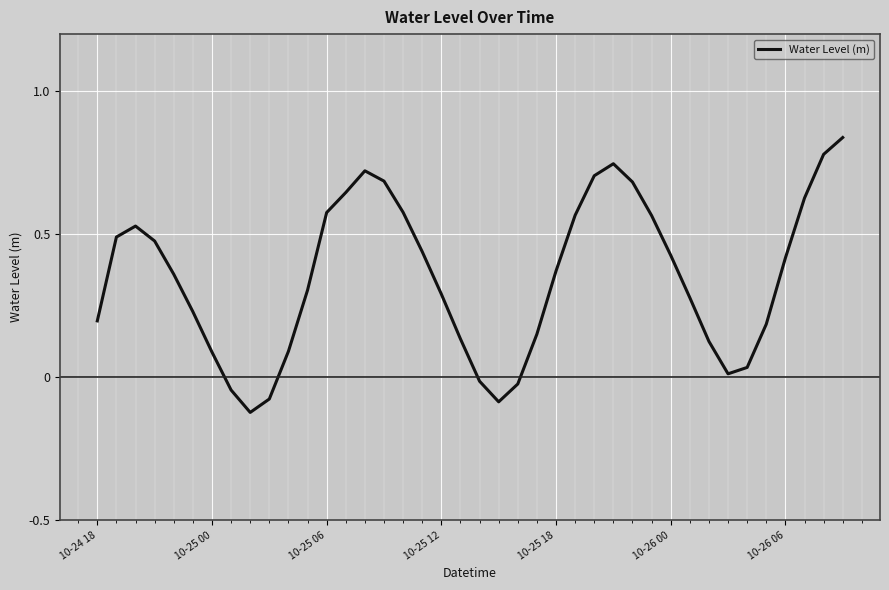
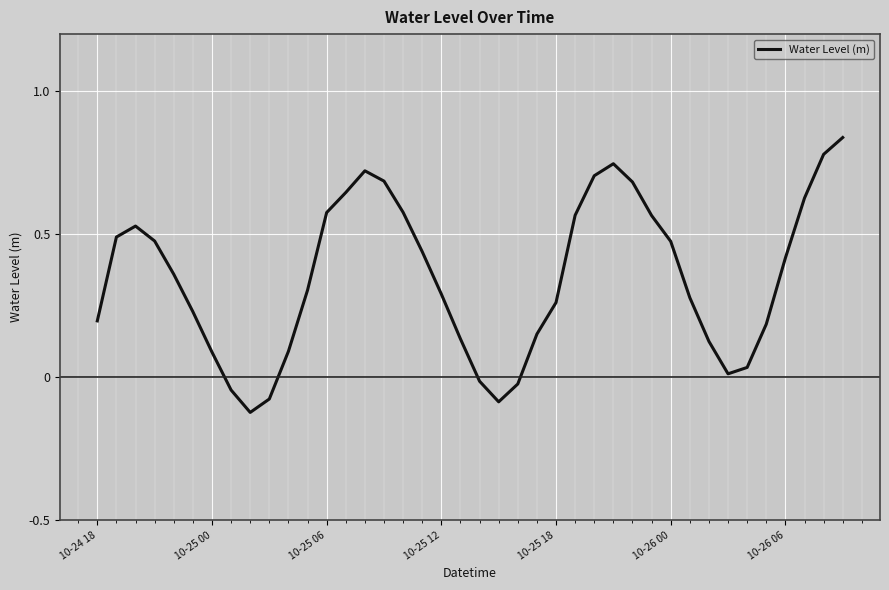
  {
    "10-24 18": 0.20,
    "10-25 00": 0.09,
    "10-25 06": 0.58,
    "10-25 12": 0.29,
-   "10-25 18": 0.37,
-   "10-26 00": 0.43,
+   "10-25 18": 0.26,
+   "10-26 00": 0.48,
    "10-26 06": 0.42
  }
